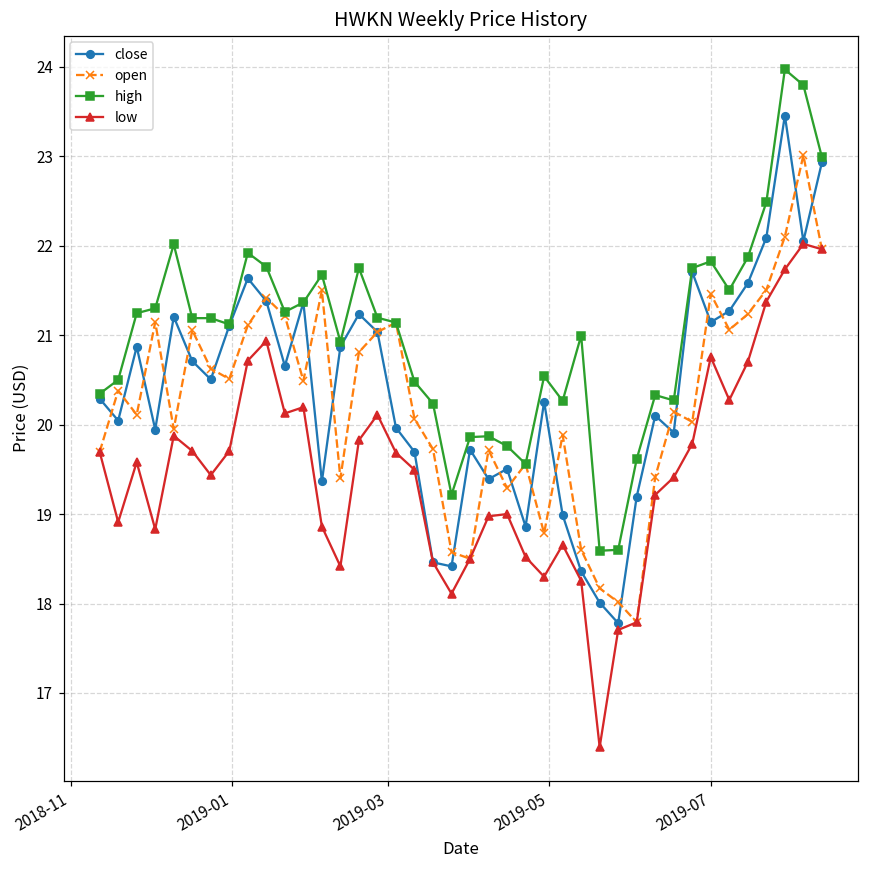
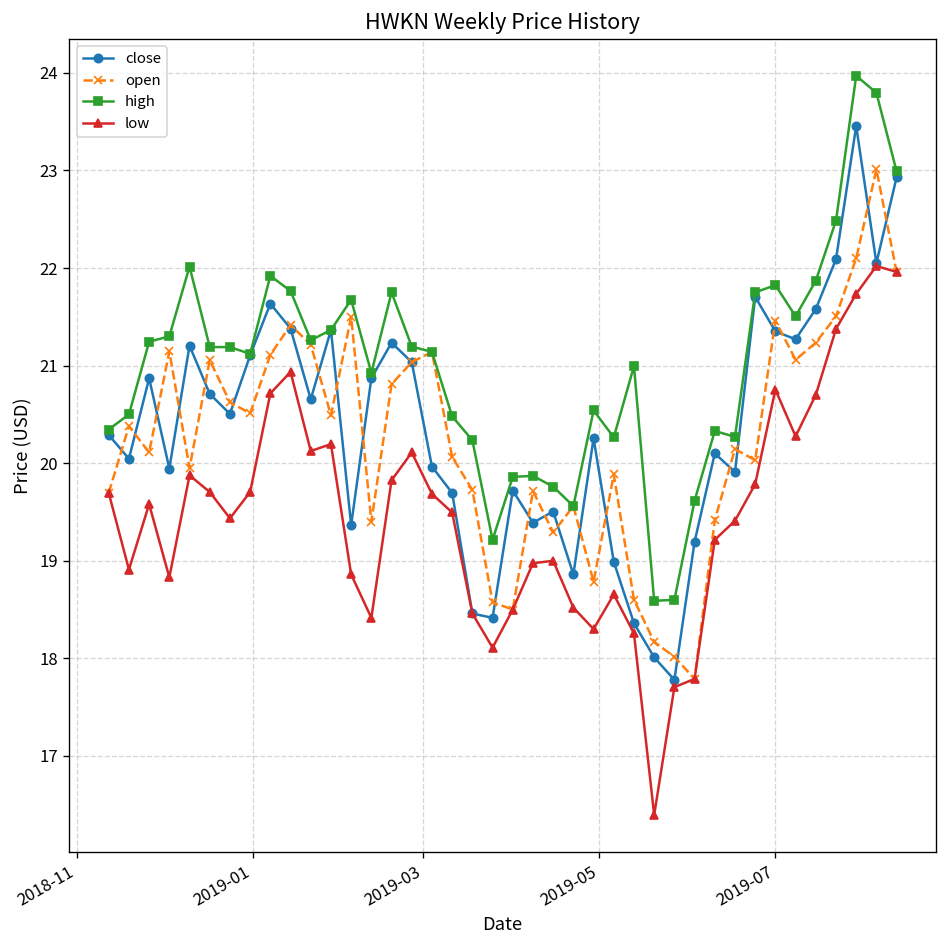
  {
    "close": {
-     "2019-07": 21.1
+     "2019-07": 21.4
    },
    "open": {
      "2019-07": 21.5
    },
    "high": {
      "2019-07": 21.8
    },
    "low": {
      "2019-07": 20.8
    }
  }
